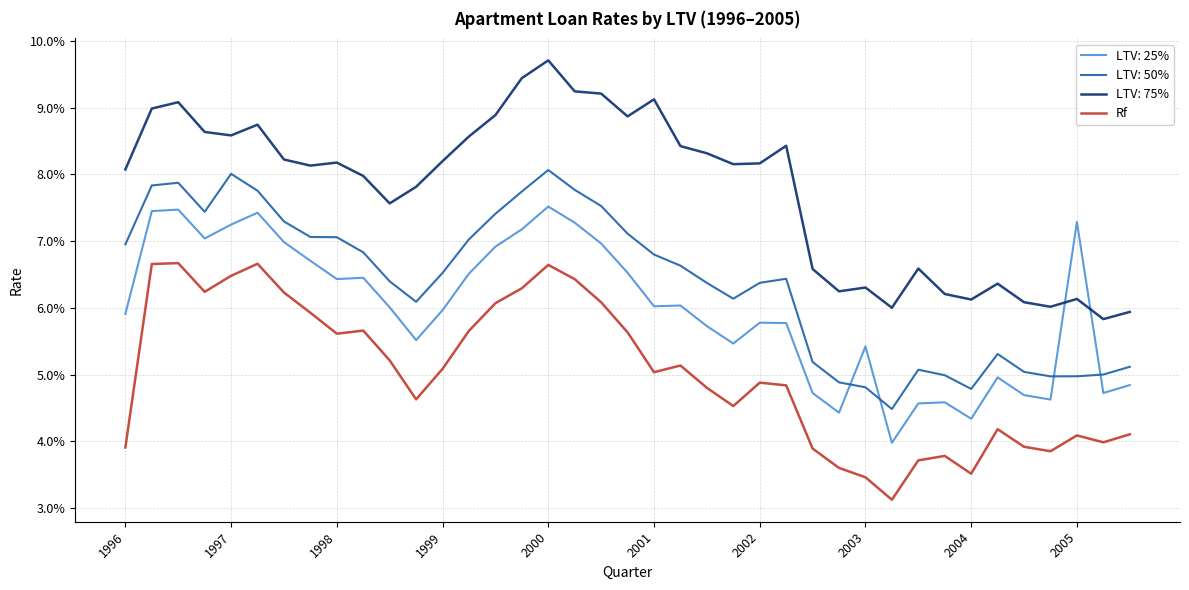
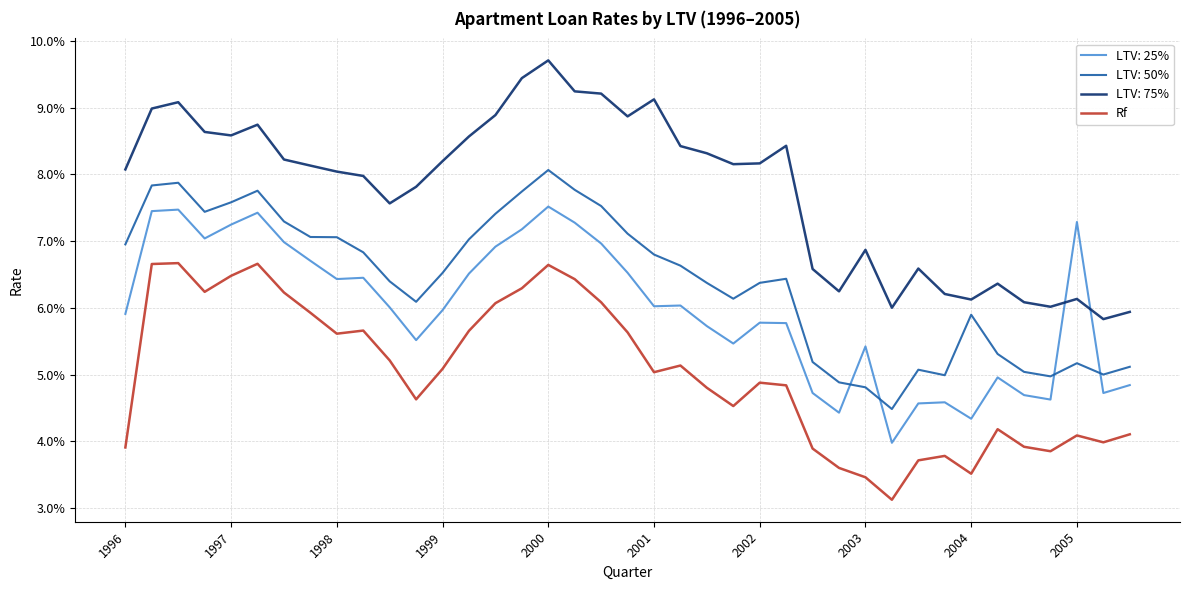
  {
    "LTV: 25%": {
      "1996": "5.9%",
      "1997": "7.2%",
      "1998": "6.4%",
      "1999": "6.0%",
      "2000": "7.5%",
      "2001": "6.0%",
      "2002": "5.8%",
      "2003": "5.4%",
      "2004": "4.3%",
      "2005": "7.3%"
    },
    "LTV: 50%": {
      "1996": "7.0%",
-     "1997": "8.0%",
+     "1997": "7.6%",
      "1998": "7.1%",
      "1999": "6.5%",
      "2000": "8.1%",
      "2001": "6.8%",
      "2002": "6.4%",
      "2003": "4.8%",
-     "2004": "4.8%",
-     "2005": "5.0%"
+     "2004": "5.9%",
+     "2005": "5.2%"
    },
    "LTV: 75%": {
      "1996": "8.1%",
      "1997": "8.6%",
-     "1998": "8.2%",
+     "1998": "8.0%",
      "1999": "8.2%",
      "2000": "9.7%",
      "2001": "9.1%",
      "2002": "8.2%",
-     "2003": "6.3%",
+     "2003": "6.9%",
      "2004": "6.1%",
      "2005": "6.1%"
    },
    "Rf": {
      "1996": "3.9%",
      "1997": "6.5%",
      "1998": "5.6%",
      "1999": "5.1%",
      "2000": "6.6%",
      "2001": "5.0%",
      "2002": "4.9%",
      "2003": "3.5%",
      "2004": "3.5%",
      "2005": "4.1%"
    }
  }
